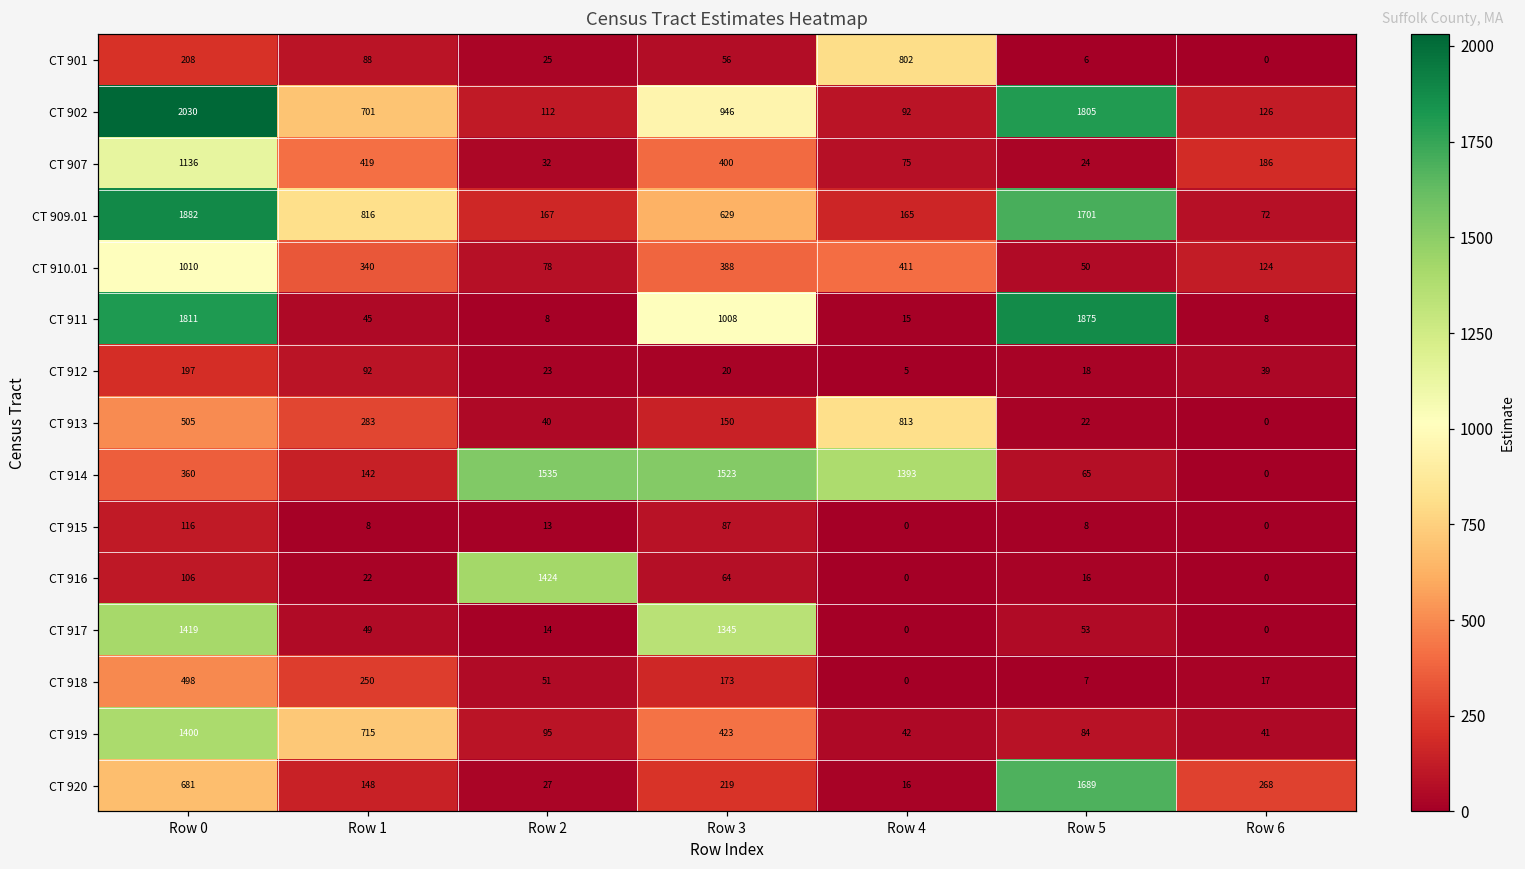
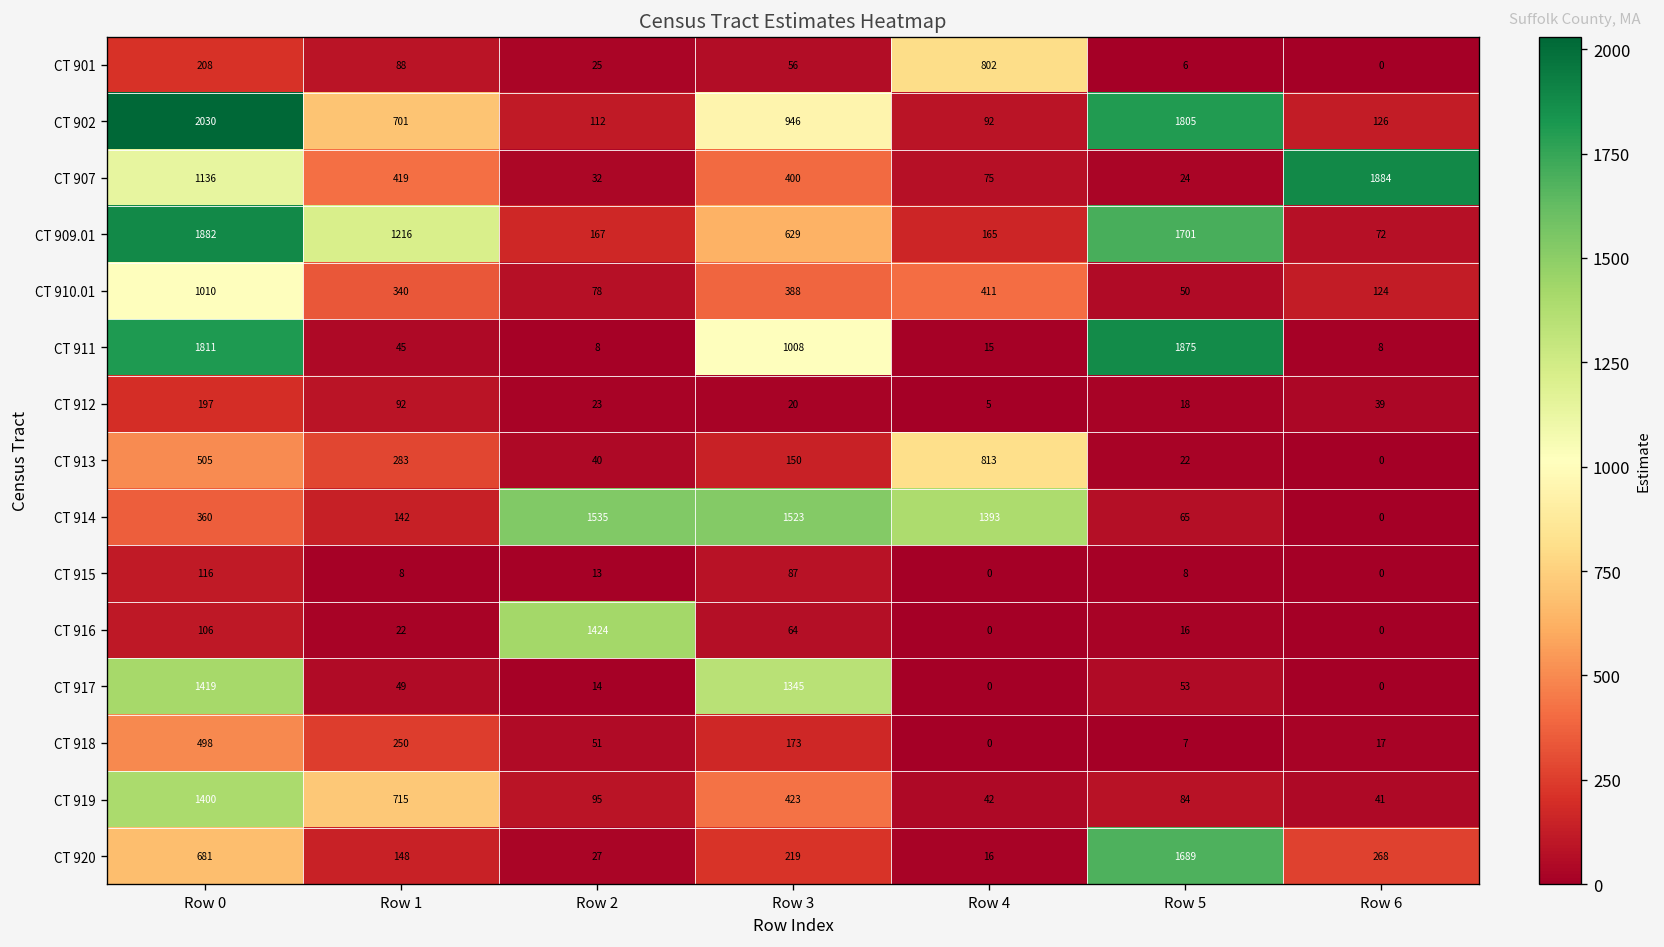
  {
    "CT 901": {
      "Row 0": 208,
      "Row 1": 88,
      "Row 2": 25,
      "Row 3": 56,
      "Row 4": 802,
      "Row 5": 6,
      "Row 6": 0
    },
    "CT 902": {
      "Row 0": 2030,
      "Row 1": 701,
      "Row 2": 112,
      "Row 3": 946,
      "Row 4": 92,
      "Row 5": 1805,
      "Row 6": 126
    },
    "CT 907": {
      "Row 0": 1136,
      "Row 1": 419,
      "Row 2": 32,
      "Row 3": 400,
      "Row 4": 75,
      "Row 5": 24,
-     "Row 6": 186
+     "Row 6": 1884
    },
    "CT 909.01": {
      "Row 0": 1882,
-     "Row 1": 816,
+     "Row 1": 1216,
      "Row 2": 167,
      "Row 3": 629,
      "Row 4": 165,
      "Row 5": 1701,
      "Row 6": 72
    },
    "CT 910.01": {
      "Row 0": 1010,
      "Row 1": 340,
      "Row 2": 78,
      "Row 3": 388,
      "Row 4": 411,
      "Row 5": 50,
      "Row 6": 124
    },
    "CT 911": {
      "Row 0": 1811,
      "Row 1": 45,
      "Row 2": 8,
      "Row 3": 1008,
      "Row 4": 15,
      "Row 5": 1875,
      "Row 6": 8
    },
    "CT 912": {
      "Row 0": 197,
      "Row 1": 92,
      "Row 2": 23,
      "Row 3": 20,
      "Row 4": 5,
      "Row 5": 18,
      "Row 6": 39
    },
    "CT 913": {
      "Row 0": 505,
      "Row 1": 283,
      "Row 2": 40,
      "Row 3": 150,
      "Row 4": 813,
      "Row 5": 22,
      "Row 6": 0
    },
    "CT 914": {
      "Row 0": 360,
      "Row 1": 142,
      "Row 2": 1535,
      "Row 3": 1523,
      "Row 4": 1393,
      "Row 5": 65,
      "Row 6": 0
    },
    "CT 915": {
      "Row 0": 116,
      "Row 1": 8,
      "Row 2": 13,
      "Row 3": 87,
      "Row 4": 0,
      "Row 5": 8,
      "Row 6": 0
    },
    "CT 916": {
      "Row 0": 106,
      "Row 1": 22,
      "Row 2": 1424,
      "Row 3": 64,
      "Row 4": 0,
      "Row 5": 16,
      "Row 6": 0
    },
    "CT 917": {
      "Row 0": 1419,
      "Row 1": 49,
      "Row 2": 14,
      "Row 3": 1345,
      "Row 4": 0,
      "Row 5": 53,
      "Row 6": 0
    },
    "CT 918": {
      "Row 0": 498,
      "Row 1": 250,
      "Row 2": 51,
      "Row 3": 173,
      "Row 4": 0,
      "Row 5": 7,
      "Row 6": 17
    },
    "CT 919": {
      "Row 0": 1400,
      "Row 1": 715,
      "Row 2": 95,
      "Row 3": 423,
      "Row 4": 42,
      "Row 5": 84,
      "Row 6": 41
    },
    "CT 920": {
      "Row 0": 681,
      "Row 1": 148,
      "Row 2": 27,
      "Row 3": 219,
      "Row 4": 16,
      "Row 5": 1689,
      "Row 6": 268
    }
  }
